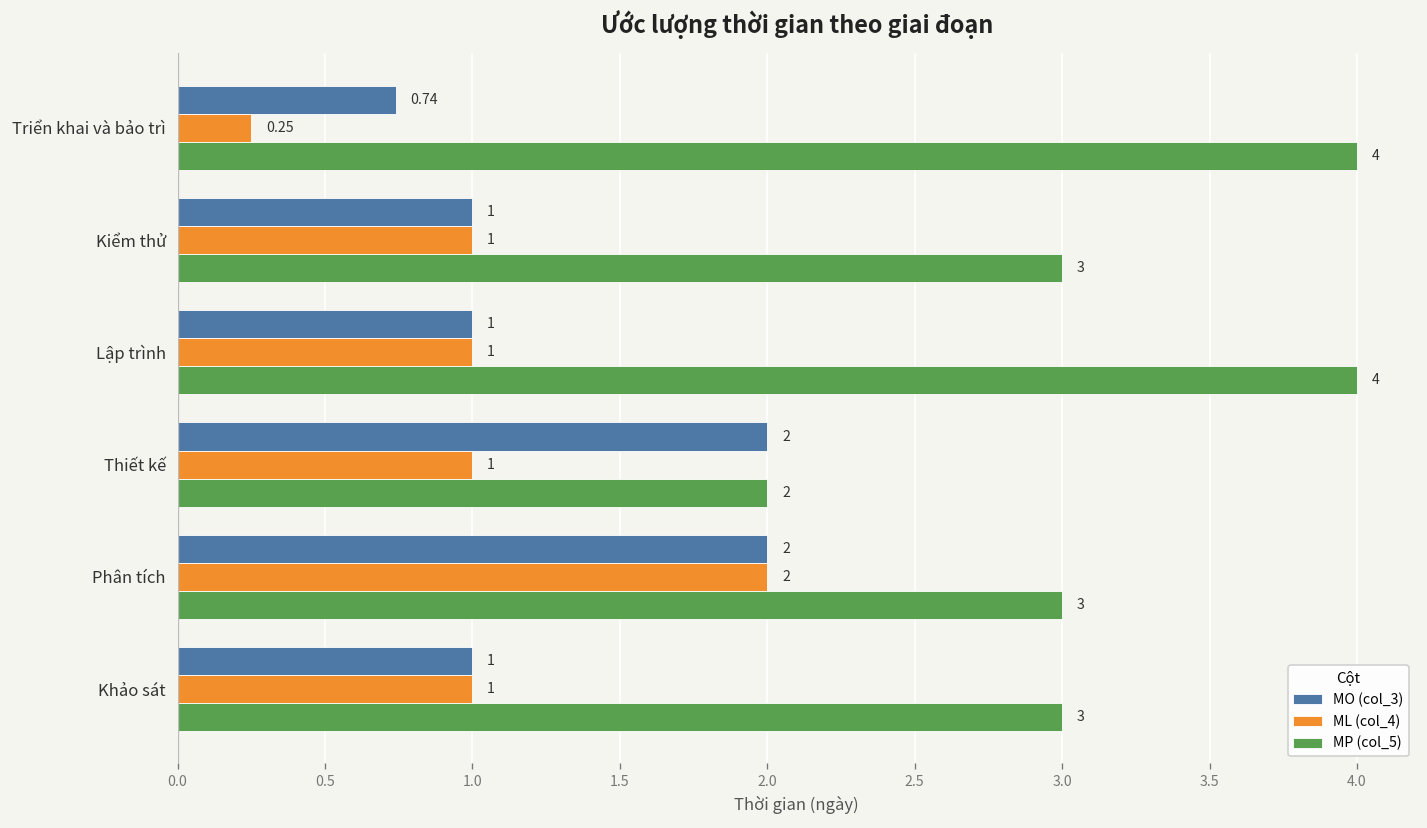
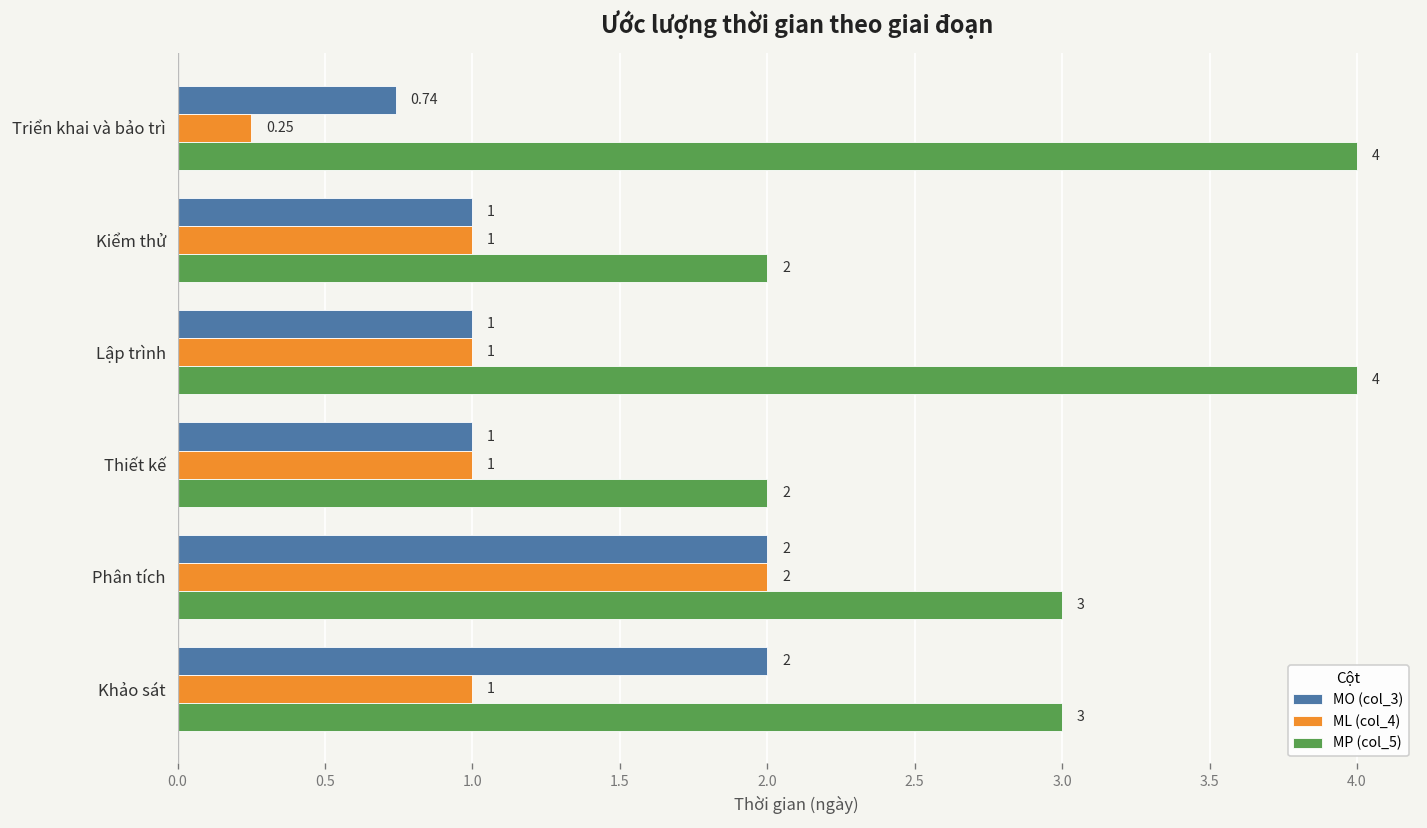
  {
    "MO (col_3)": {
      "Triển khai và bảo trì": 0.74,
      "Kiểm thử": 1,
      "Lập trình": 1,
-     "Thiết kế": 2,
+     "Thiết kế": 1,
      "Phân tích": 2,
-     "Khảo sát": 1
+     "Khảo sát": 2
    },
    "ML (col_4)": {
      "Triển khai và bảo trì": 0.25,
      "Kiểm thử": 1,
      "Lập trình": 1,
      "Thiết kế": 1,
      "Phân tích": 2,
      "Khảo sát": 1
    },
    "MP (col_5)": {
      "Triển khai và bảo trì": 4,
-     "Kiểm thử": 3,
+     "Kiểm thử": 2,
      "Lập trình": 4,
      "Thiết kế": 2,
      "Phân tích": 3,
      "Khảo sát": 3
    }
  }
